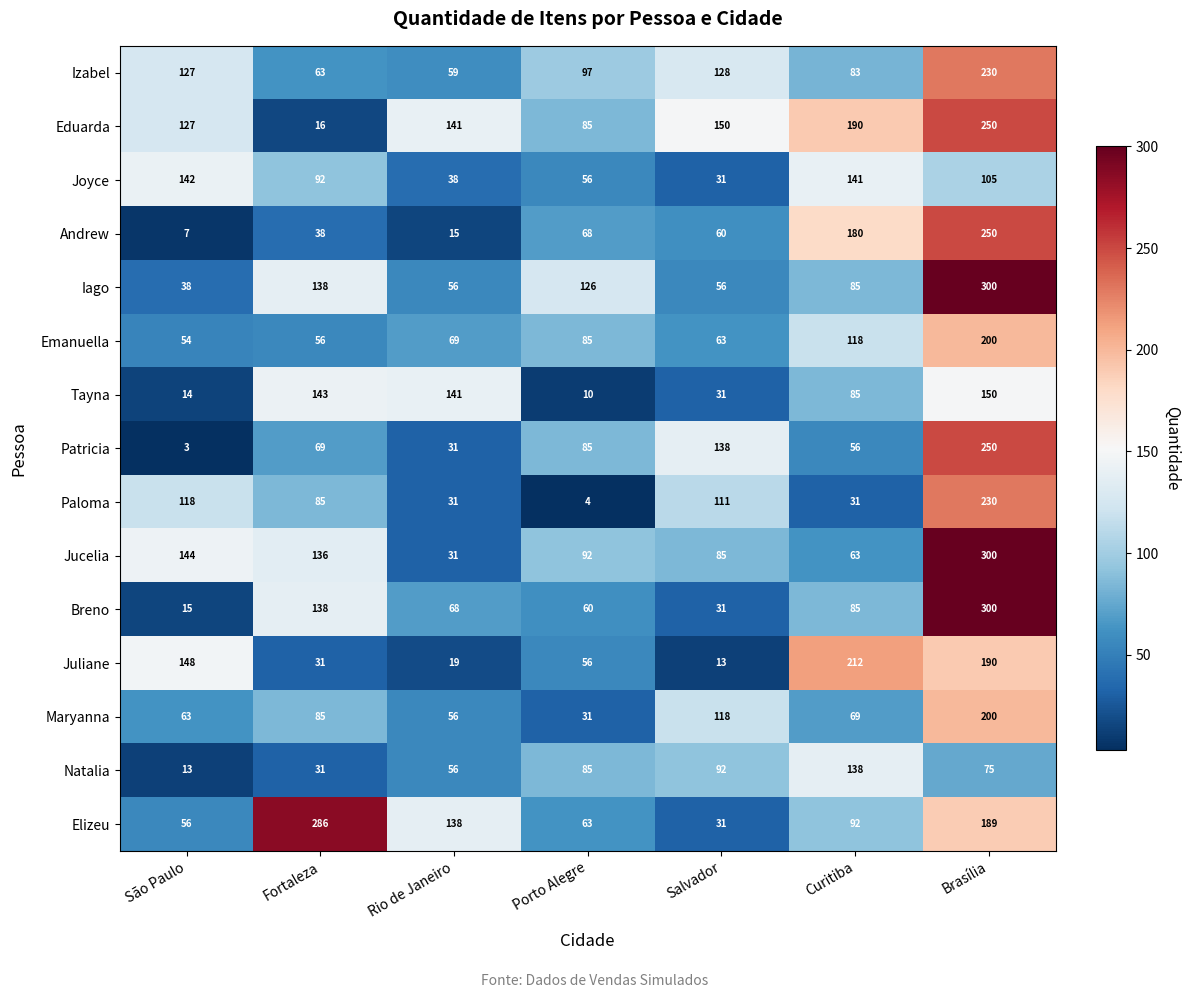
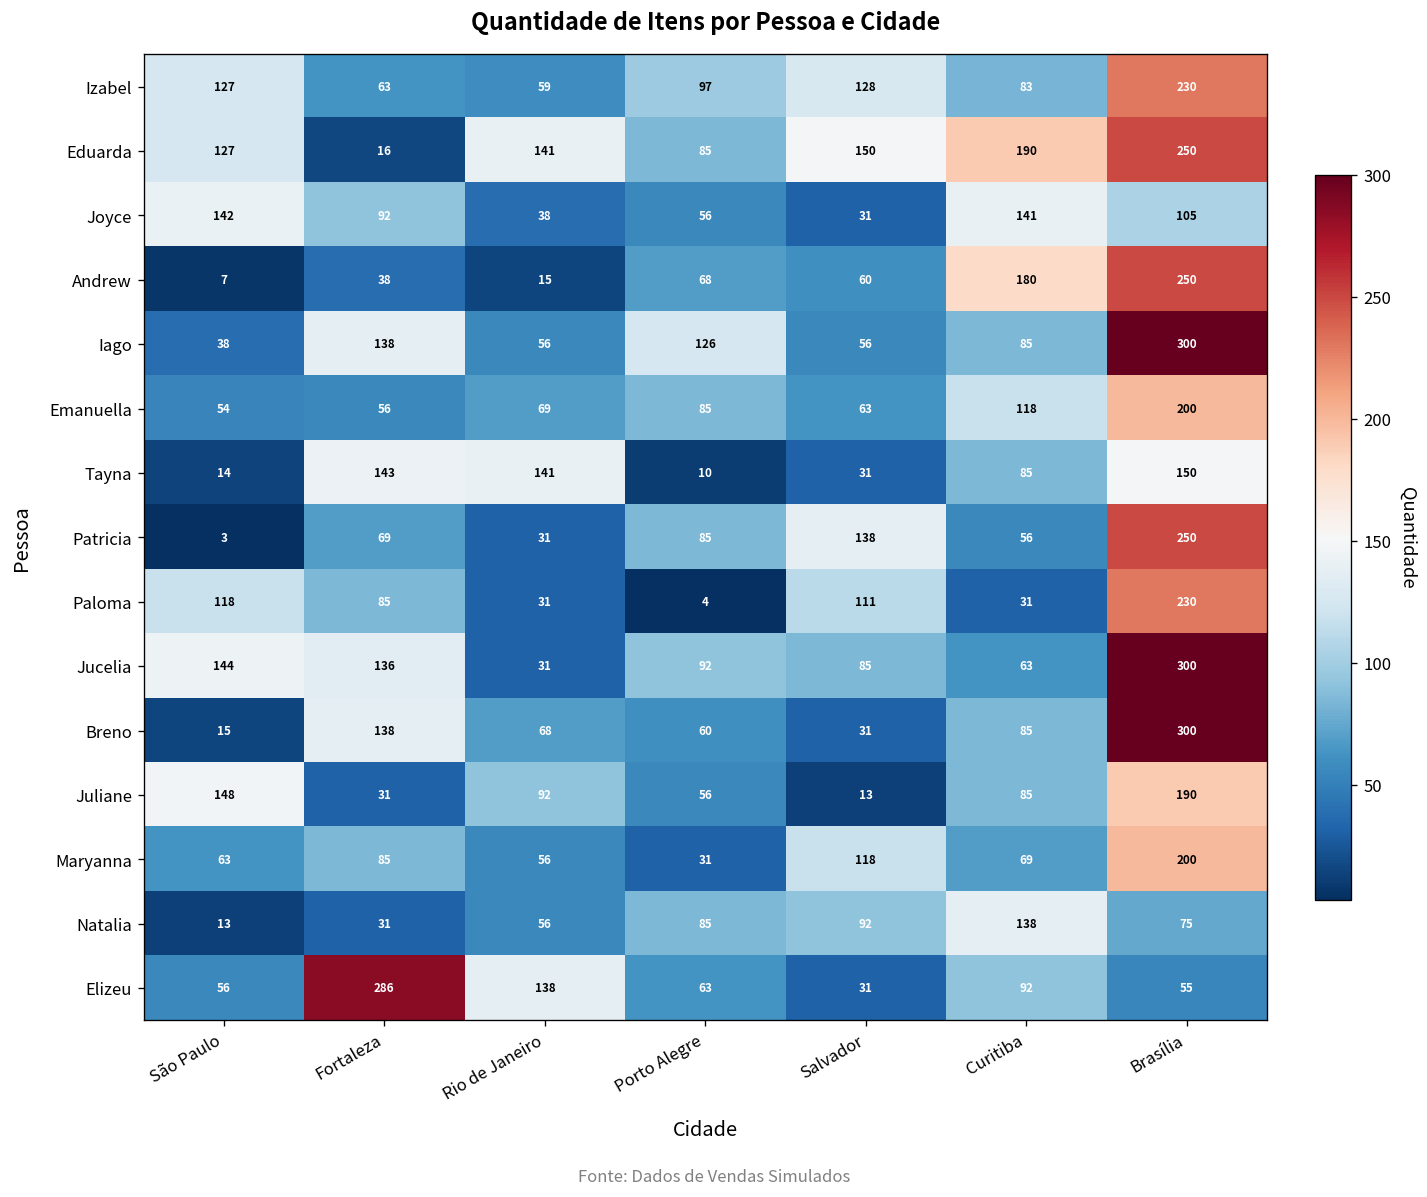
  {
    "Izabel": {
      "São Paulo": 127,
      "Fortaleza": 63,
      "Rio de Janeiro": 59,
      "Porto Alegre": 97,
      "Salvador": 128,
      "Curitiba": 83,
      "Brasília": 230
    },
    "Eduarda": {
      "São Paulo": 127,
      "Fortaleza": 16,
      "Rio de Janeiro": 141,
      "Porto Alegre": 85,
      "Salvador": 150,
      "Curitiba": 190,
      "Brasília": 250
    },
    "Joyce": {
      "São Paulo": 142,
      "Fortaleza": 92,
      "Rio de Janeiro": 38,
      "Porto Alegre": 56,
      "Salvador": 31,
      "Curitiba": 141,
      "Brasília": 105
    },
    "Andrew": {
      "São Paulo": 7,
      "Fortaleza": 38,
      "Rio de Janeiro": 15,
      "Porto Alegre": 68,
      "Salvador": 60,
      "Curitiba": 180,
      "Brasília": 250
    },
    "Iago": {
      "São Paulo": 38,
      "Fortaleza": 138,
      "Rio de Janeiro": 56,
      "Porto Alegre": 126,
      "Salvador": 56,
      "Curitiba": 85,
      "Brasília": 300
    },
    "Emanuella": {
      "São Paulo": 54,
      "Fortaleza": 56,
      "Rio de Janeiro": 69,
      "Porto Alegre": 85,
      "Salvador": 63,
      "Curitiba": 118,
      "Brasília": 200
    },
    "Tayna": {
      "São Paulo": 14,
      "Fortaleza": 143,
      "Rio de Janeiro": 141,
      "Porto Alegre": 10,
      "Salvador": 31,
      "Curitiba": 85,
      "Brasília": 150
    },
    "Patricia": {
      "São Paulo": 3,
      "Fortaleza": 69,
      "Rio de Janeiro": 31,
      "Porto Alegre": 85,
      "Salvador": 138,
      "Curitiba": 56,
      "Brasília": 250
    },
    "Paloma": {
      "São Paulo": 118,
      "Fortaleza": 85,
      "Rio de Janeiro": 31,
      "Porto Alegre": 4,
      "Salvador": 111,
      "Curitiba": 31,
      "Brasília": 230
    },
    "Jucelia": {
      "São Paulo": 144,
      "Fortaleza": 136,
      "Rio de Janeiro": 31,
      "Porto Alegre": 92,
      "Salvador": 85,
      "Curitiba": 63,
      "Brasília": 300
    },
    "Breno": {
      "São Paulo": 15,
      "Fortaleza": 138,
      "Rio de Janeiro": 68,
      "Porto Alegre": 60,
      "Salvador": 31,
      "Curitiba": 85,
      "Brasília": 300
    },
    "Juliane": {
      "São Paulo": 148,
      "Fortaleza": 31,
-     "Rio de Janeiro": 19,
+     "Rio de Janeiro": 92,
      "Porto Alegre": 56,
      "Salvador": 13,
-     "Curitiba": 212,
+     "Curitiba": 85,
      "Brasília": 190
    },
    "Maryanna": {
      "São Paulo": 63,
      "Fortaleza": 85,
      "Rio de Janeiro": 56,
      "Porto Alegre": 31,
      "Salvador": 118,
      "Curitiba": 69,
      "Brasília": 200
    },
    "Natalia": {
      "São Paulo": 13,
      "Fortaleza": 31,
      "Rio de Janeiro": 56,
      "Porto Alegre": 85,
      "Salvador": 92,
      "Curitiba": 138,
      "Brasília": 75
    },
    "Elizeu": {
      "São Paulo": 56,
      "Fortaleza": 286,
      "Rio de Janeiro": 138,
      "Porto Alegre": 63,
      "Salvador": 31,
      "Curitiba": 92,
-     "Brasília": 189
+     "Brasília": 55
    }
  }
